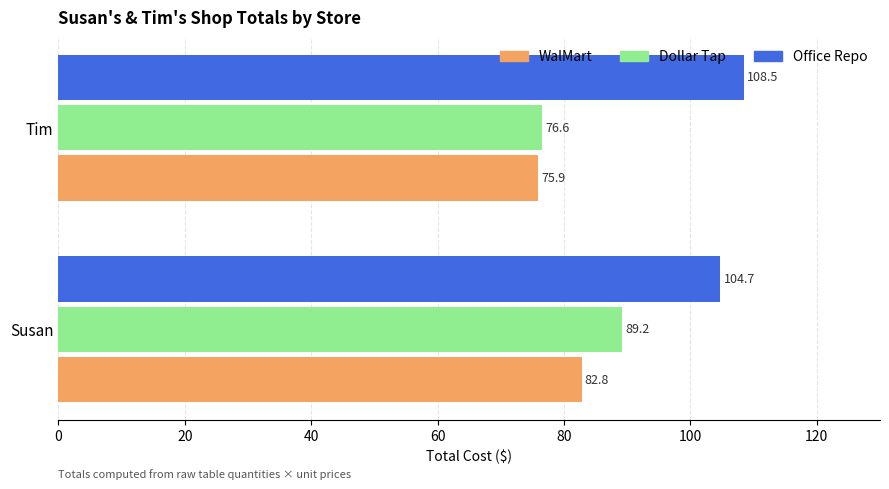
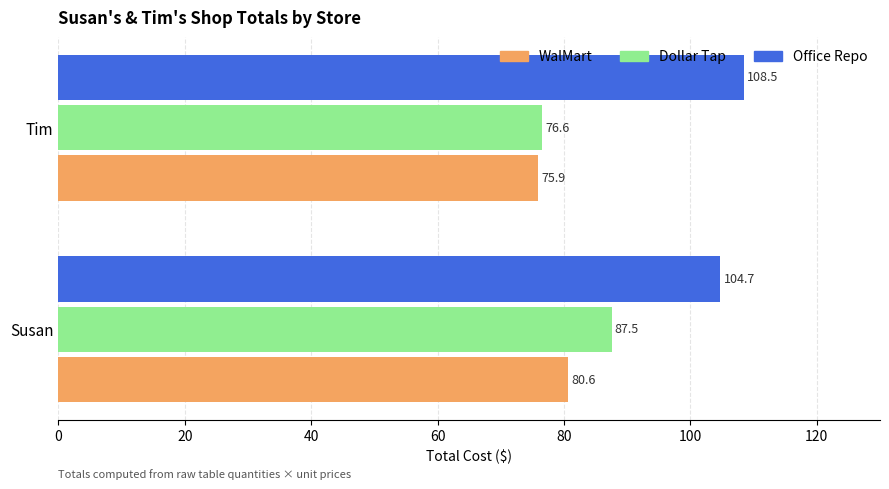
  {
    "WalMart": {
      "Tim": 75.9,
-     "Susan": 82.8
+     "Susan": 80.6
    },
    "Dollar Tap": {
      "Tim": 76.6,
-     "Susan": 89.2
+     "Susan": 87.5
    },
    "Office Repo": {
      "Tim": 108.5,
      "Susan": 104.7
    }
  }
